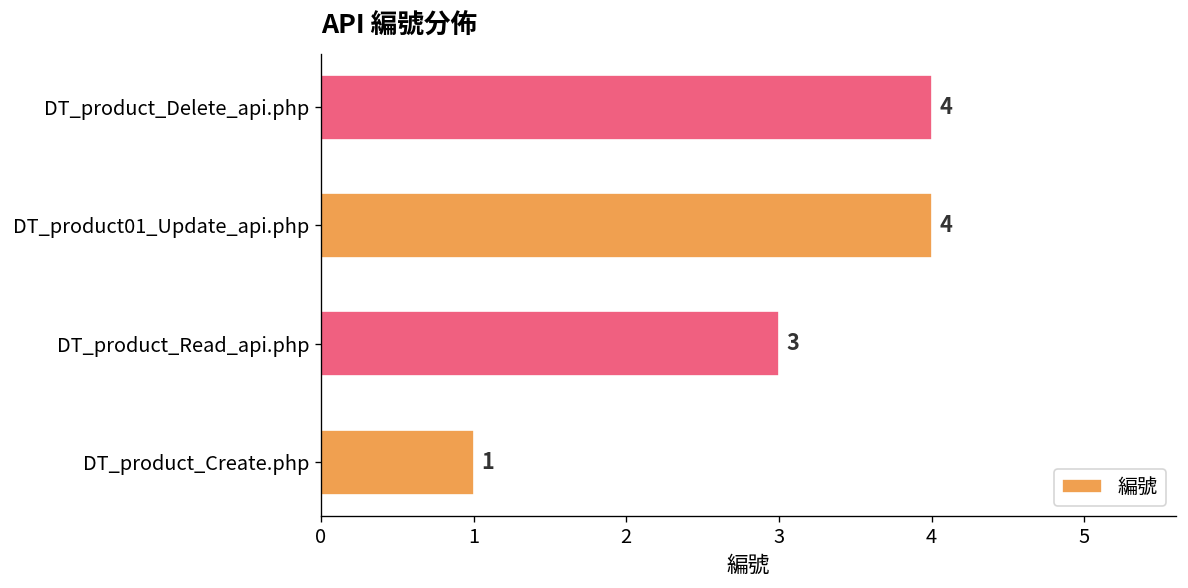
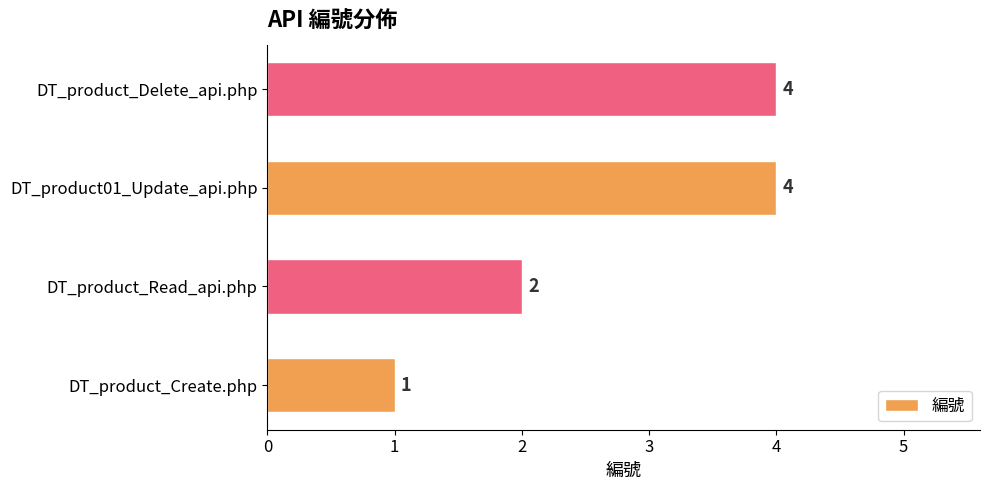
  {
    "DT_product_Delete_api.php": 4,
    "DT_product01_Update_api.php": 4,
-   "DT_product_Read_api.php": 3,
+   "DT_product_Read_api.php": 2,
    "DT_product_Create.php": 1
  }
